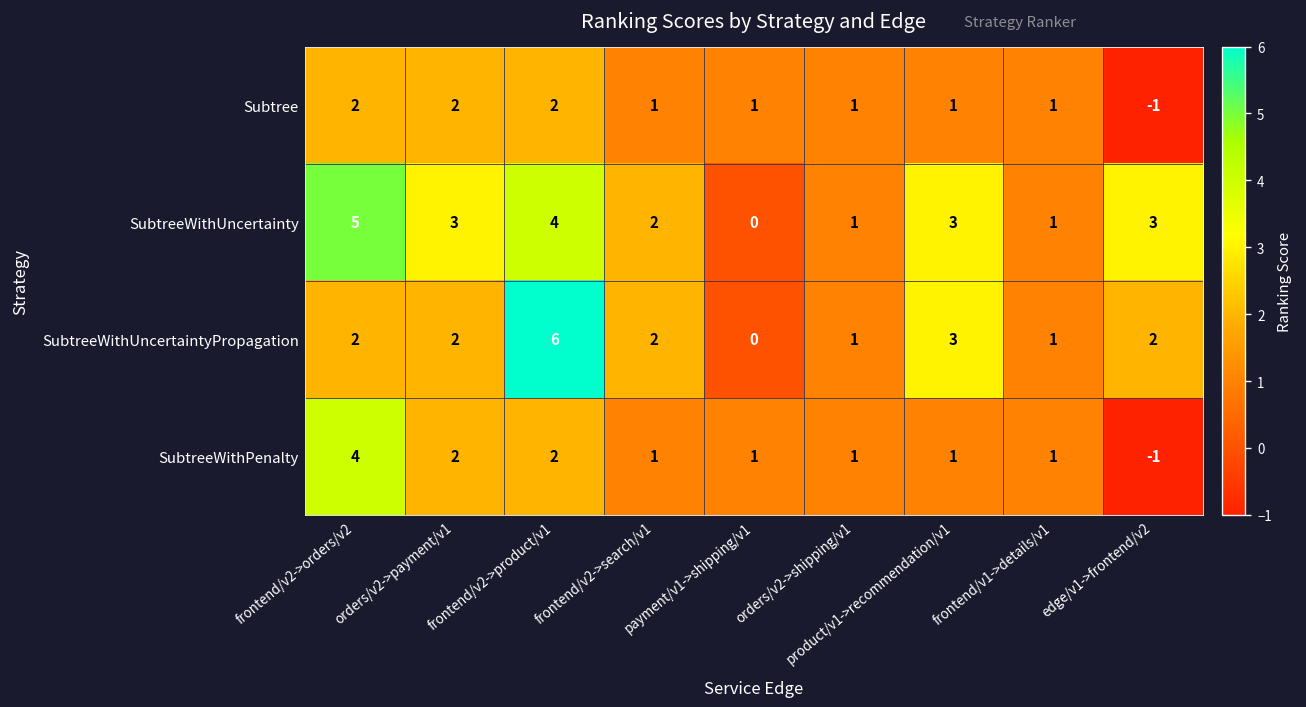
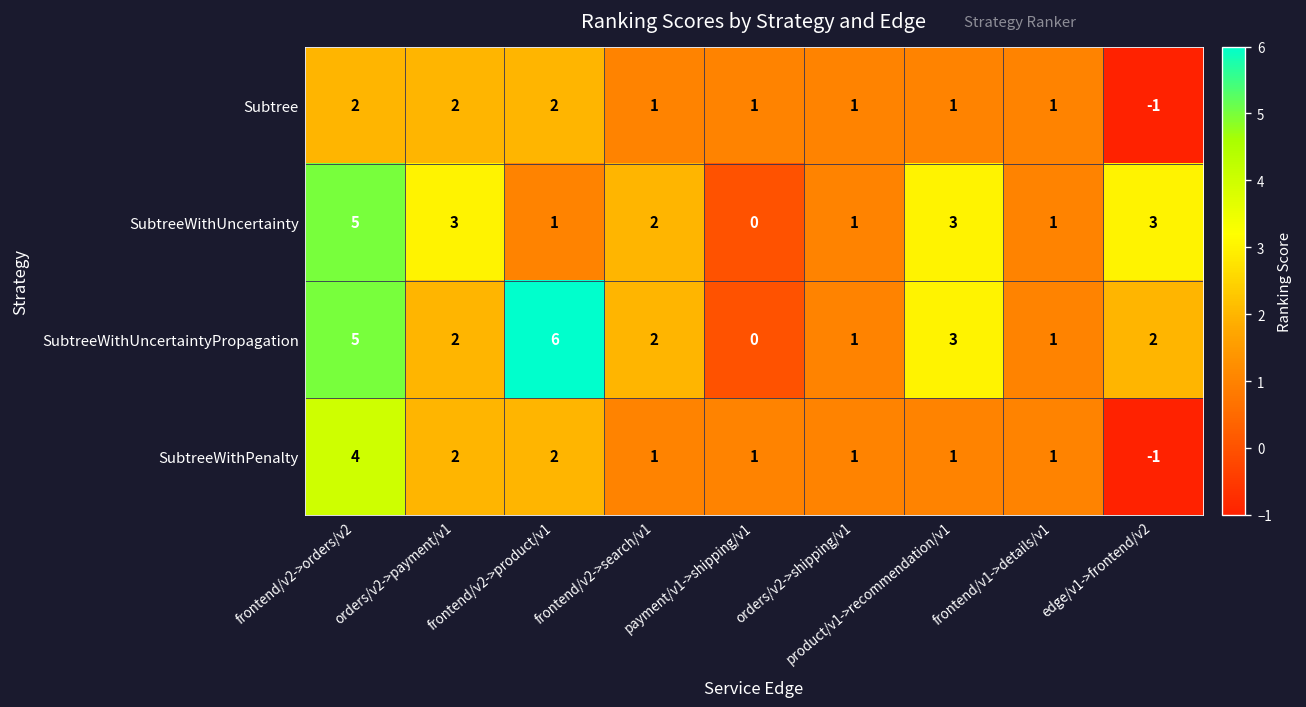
  {
    "Subtree": {
      "frontend/v2->orders/v2": 2,
      "orders/v2->payment/v1": 2,
      "frontend/v2->product/v1": 2,
      "frontend/v2->search/v1": 1,
      "payment/v1->shipping/v1": 1,
      "orders/v2->shipping/v1": 1,
      "product/v1->recommendation/v1": 1,
      "frontend/v1->details/v1": 1,
      "edge/v1->frontend/v2": -1
    },
    "SubtreeWithUncertainty": {
      "frontend/v2->orders/v2": 5,
      "orders/v2->payment/v1": 3,
-     "frontend/v2->product/v1": 4,
+     "frontend/v2->product/v1": 1,
      "frontend/v2->search/v1": 2,
      "payment/v1->shipping/v1": 0,
      "orders/v2->shipping/v1": 1,
      "product/v1->recommendation/v1": 3,
      "frontend/v1->details/v1": 1,
      "edge/v1->frontend/v2": 3
    },
    "SubtreeWithUncertaintyPropagation": {
-     "frontend/v2->orders/v2": 2,
+     "frontend/v2->orders/v2": 5,
      "orders/v2->payment/v1": 2,
      "frontend/v2->product/v1": 6,
      "frontend/v2->search/v1": 2,
      "payment/v1->shipping/v1": 0,
      "orders/v2->shipping/v1": 1,
      "product/v1->recommendation/v1": 3,
      "frontend/v1->details/v1": 1,
      "edge/v1->frontend/v2": 2
    },
    "SubtreeWithPenalty": {
      "frontend/v2->orders/v2": 4,
      "orders/v2->payment/v1": 2,
      "frontend/v2->product/v1": 2,
      "frontend/v2->search/v1": 1,
      "payment/v1->shipping/v1": 1,
      "orders/v2->shipping/v1": 1,
      "product/v1->recommendation/v1": 1,
      "frontend/v1->details/v1": 1,
      "edge/v1->frontend/v2": -1
    }
  }
